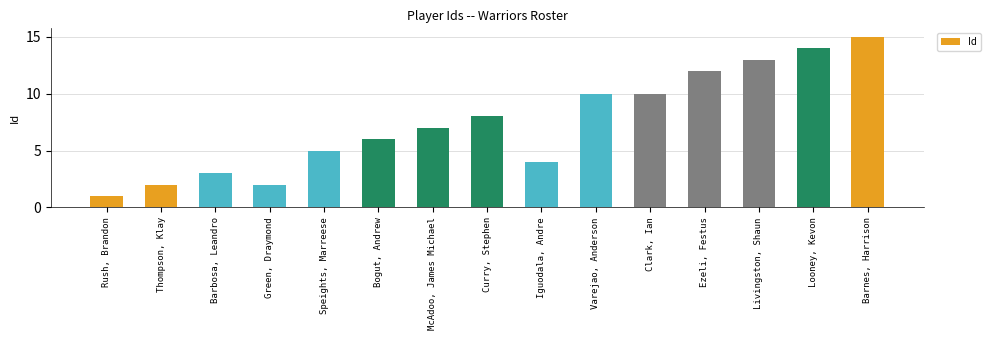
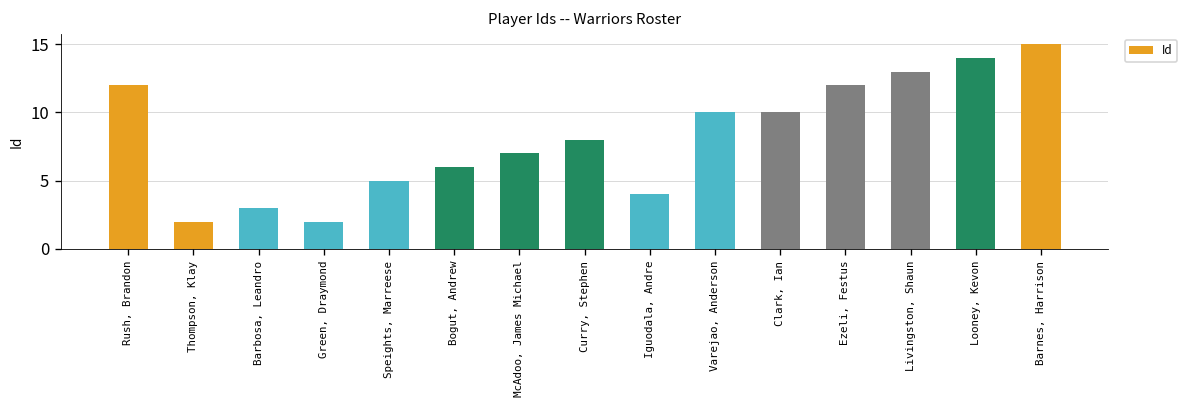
  {
-   "Rush, Brandon": 1,
+   "Rush, Brandon": 12,
    "Thompson, Klay": 2,
    "Barbosa, Leandro": 3,
    "Green, Draymond": 2,
    "Speights, Marreese": 5,
    "Bogut, Andrew": 6,
    "McAdoo, James Michael": 7,
    "Curry, Stephen": 8,
    "Iguodala, Andre": 4,
    "Varejao, Anderson": 10,
    "Clark, Ian": 10,
    "Ezeli, Festus": 12,
    "Livingston, Shaun": 13,
    "Looney, Kevon": 14,
    "Barnes, Harrison": 15
  }
